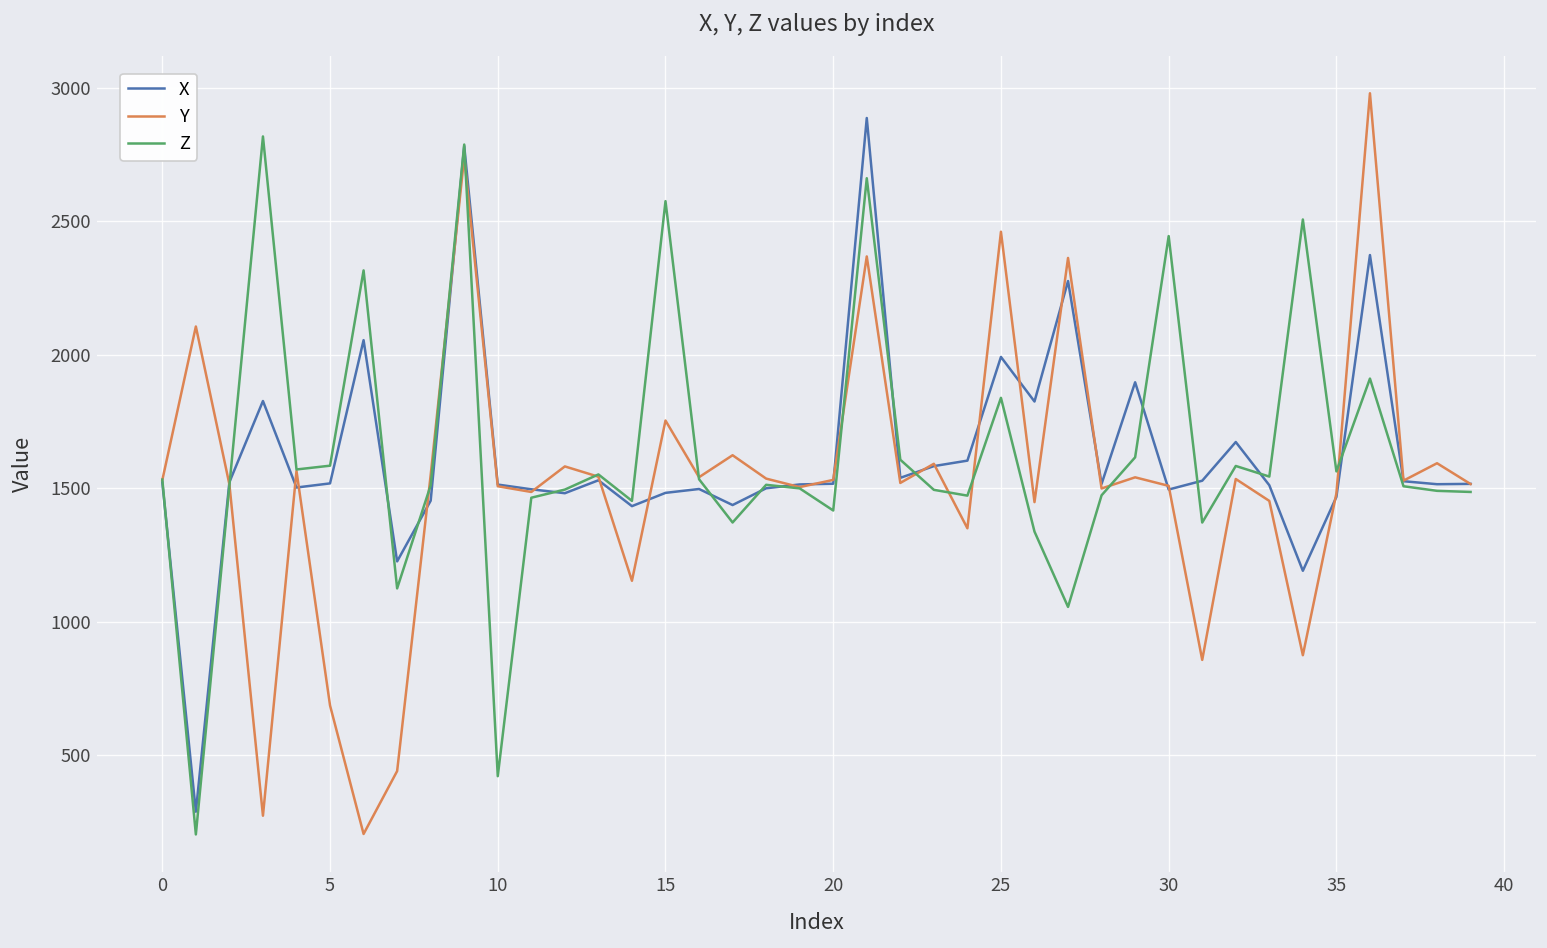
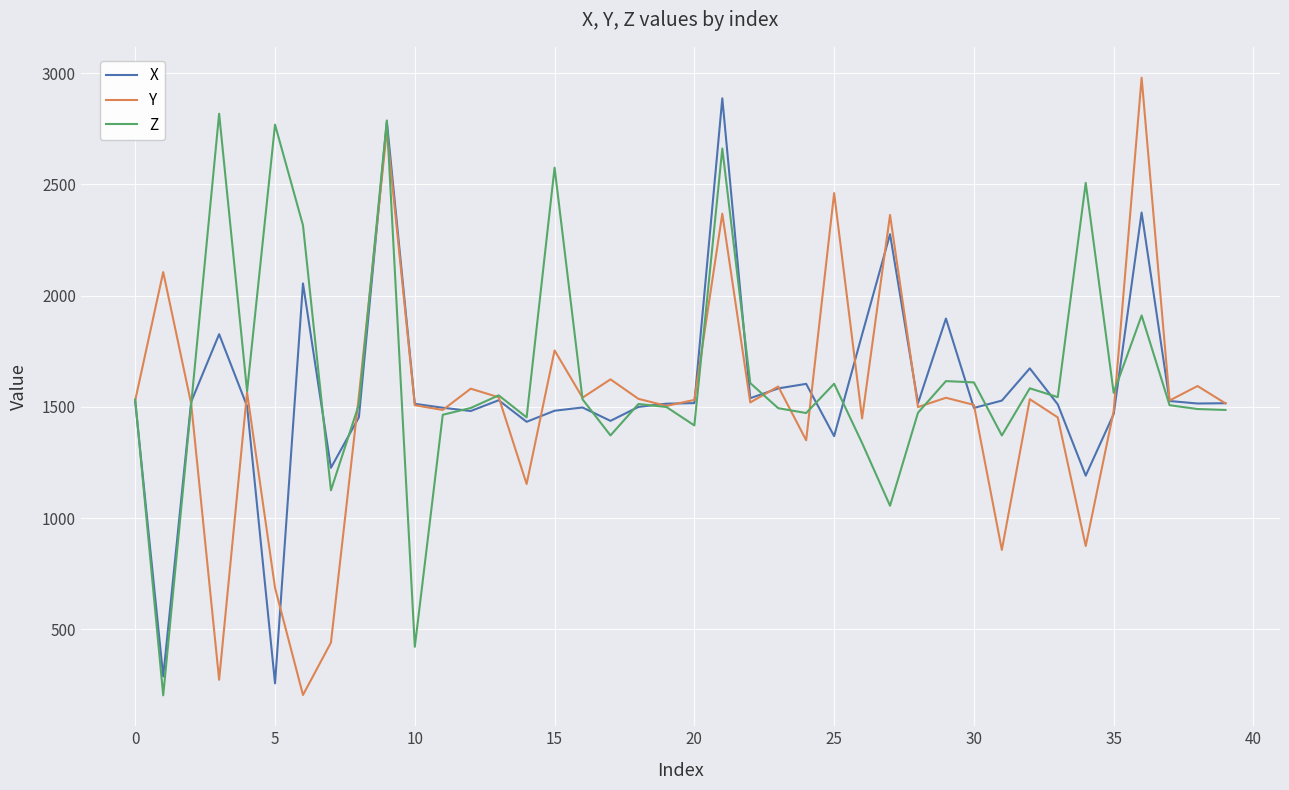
  {
    "X": {
-     "5": 1520,
+     "5": 260,
      "15": 1480,
      "20": 1520,
-     "25": 1990,
+     "25": 1370,
      "30": 1500,
      "35": 1470
    },
    "Y": {
      "5": 690,
      "15": 1750,
      "20": 1530,
      "25": 2460,
      "30": 1510,
      "35": 1480
    },
    "Z": {
-     "5": 1580,
+     "5": 2770,
      "10": 420,
      "15": 2580,
      "20": 1420,
-     "25": 1840,
-     "30": 2440,
+     "25": 1600,
+     "30": 1610,
      "35": 1560
    }
  }
